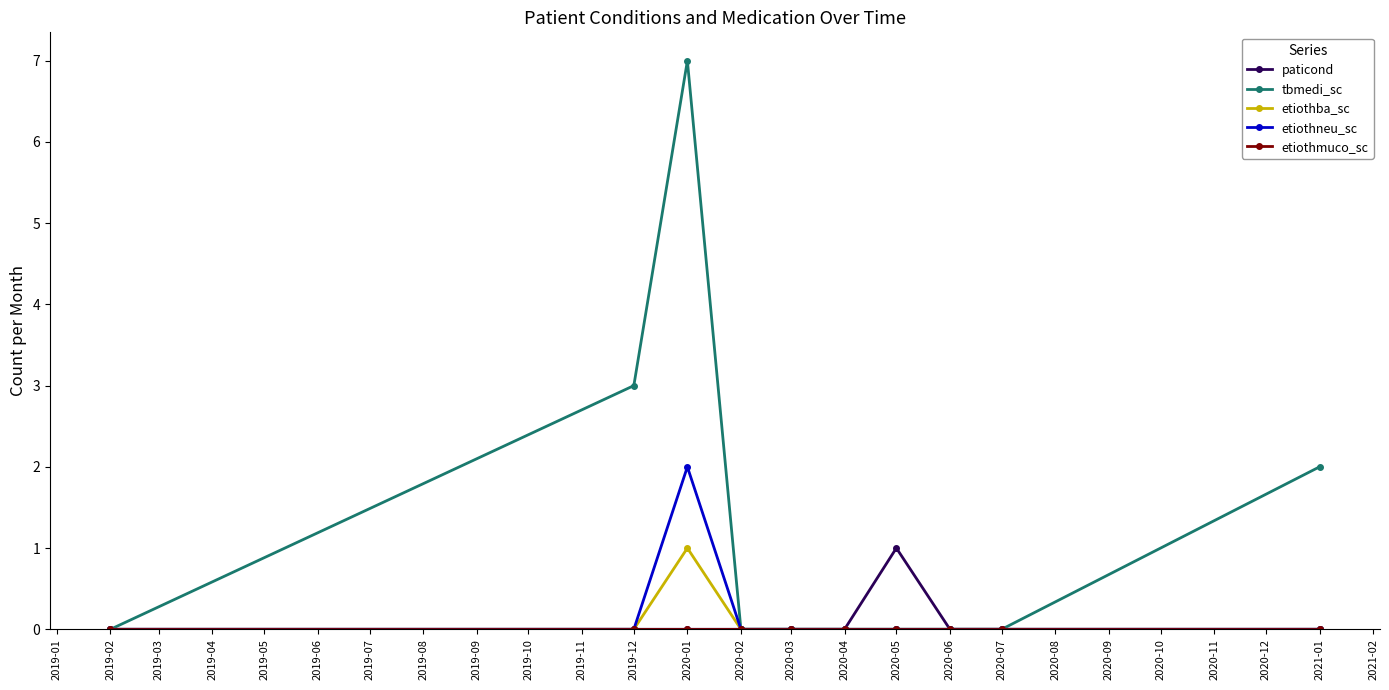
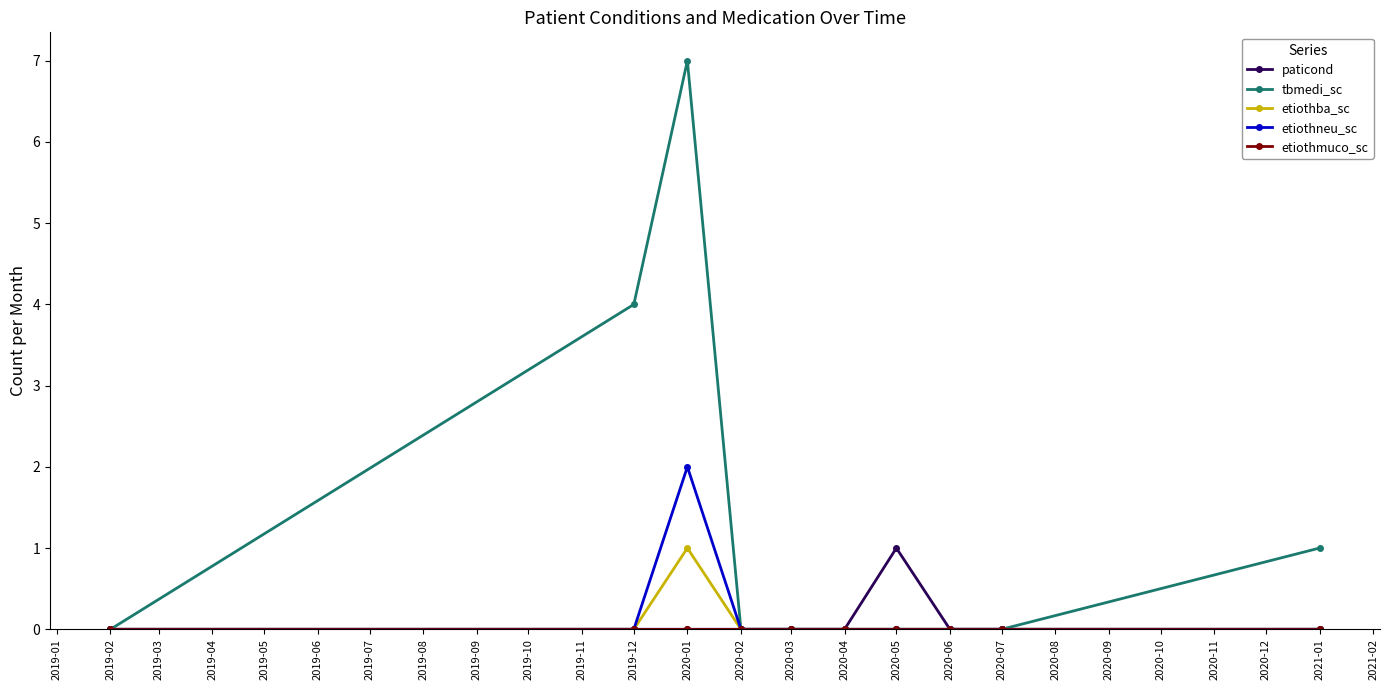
  {
    "paticond": {
      "2020-05": 1
    },
    "tbmedi_sc": {
-     "2019-12": 3,
+     "2019-12": 4,
      "2020-01": 7,
-     "2021-01": 2
+     "2021-01": 1
    },
    "etiothba_sc": {
      "2020-01": 1
    },
    "etiothneu_sc": {
      "2020-01": 2
    }
  }
